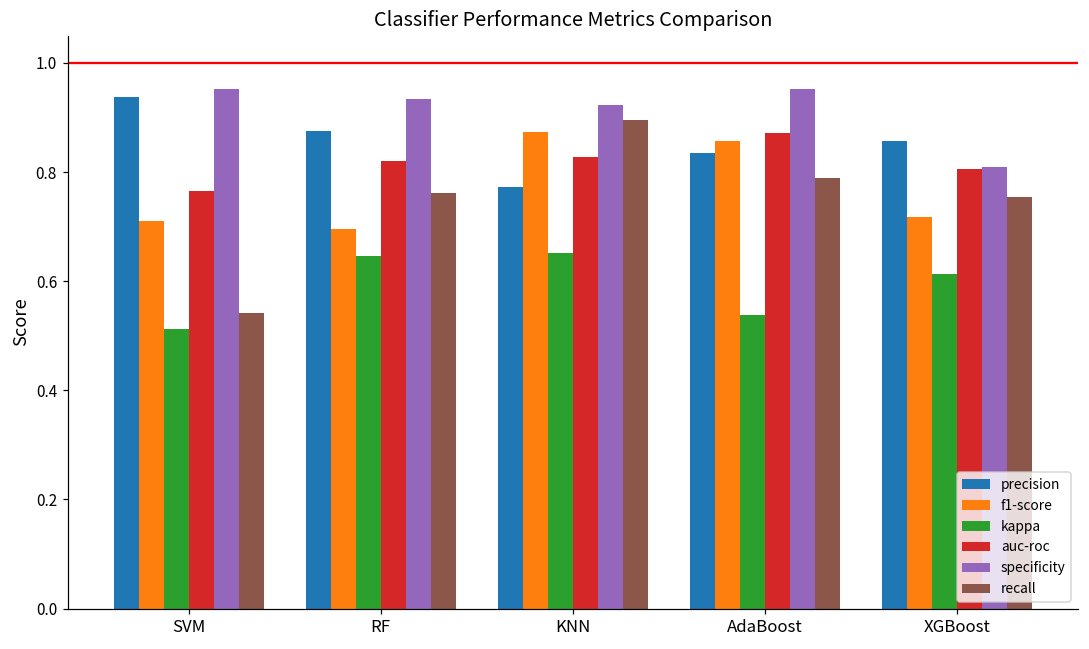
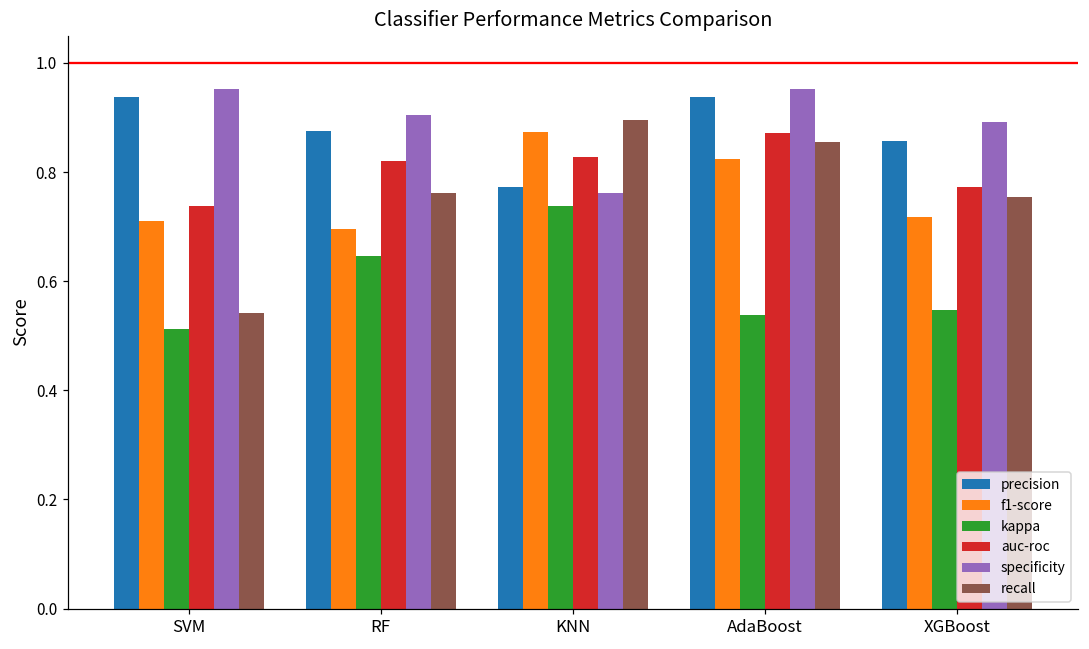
  {
    "precision": {
      "SVM": 0.94,
      "RF": 0.88,
      "KNN": 0.77,
-     "AdaBoost": 0.83,
+     "AdaBoost": 0.94,
      "XGBoost": 0.86
    },
    "f1-score": {
      "SVM": 0.71,
      "RF": 0.70,
      "KNN": 0.87,
-     "AdaBoost": 0.86,
+     "AdaBoost": 0.82,
      "XGBoost": 0.72
    },
    "kappa": {
      "SVM": 0.51,
      "RF": 0.65,
-     "KNN": 0.65,
+     "KNN": 0.74,
      "AdaBoost": 0.54,
-     "XGBoost": 0.61
+     "XGBoost": 0.55
    },
    "auc-roc": {
-     "SVM": 0.77,
+     "SVM": 0.74,
      "RF": 0.82,
      "KNN": 0.83,
      "AdaBoost": 0.87,
-     "XGBoost": 0.81
+     "XGBoost": 0.77
    },
    "specificity": {
      "SVM": 0.95,
-     "RF": 0.93,
-     "KNN": 0.92,
+     "RF": 0.90,
+     "KNN": 0.76,
      "AdaBoost": 0.95,
-     "XGBoost": 0.81
+     "XGBoost": 0.89
    },
    "recall": {
      "SVM": 0.54,
      "RF": 0.76,
      "KNN": 0.89,
-     "AdaBoost": 0.79,
+     "AdaBoost": 0.86,
      "XGBoost": 0.75
    }
  }
